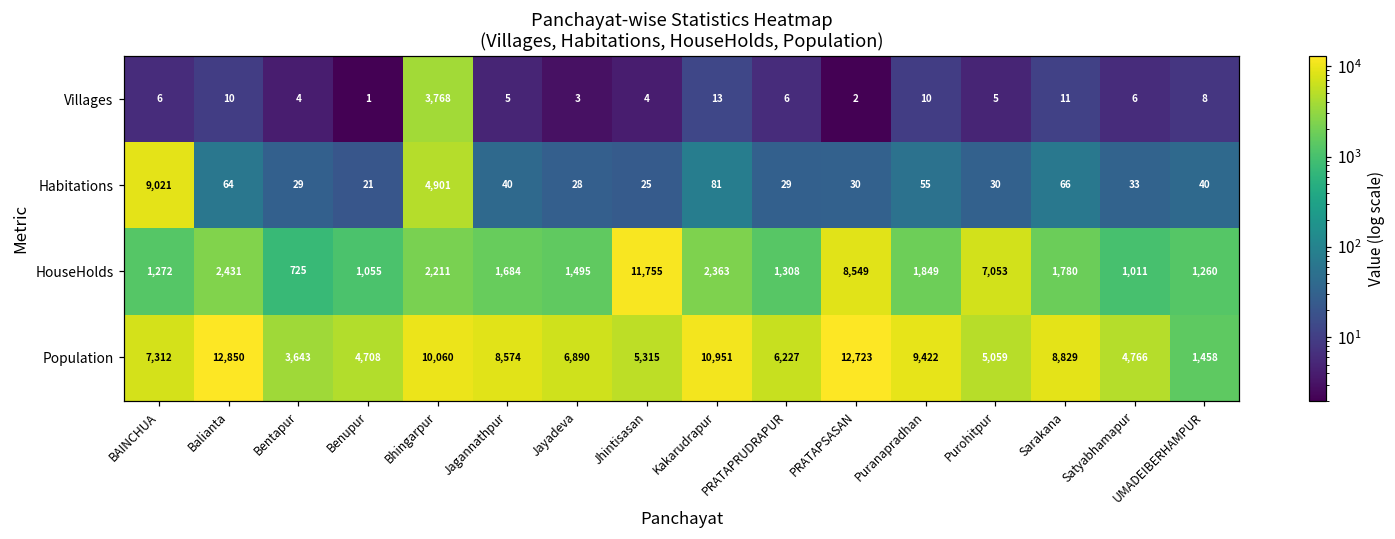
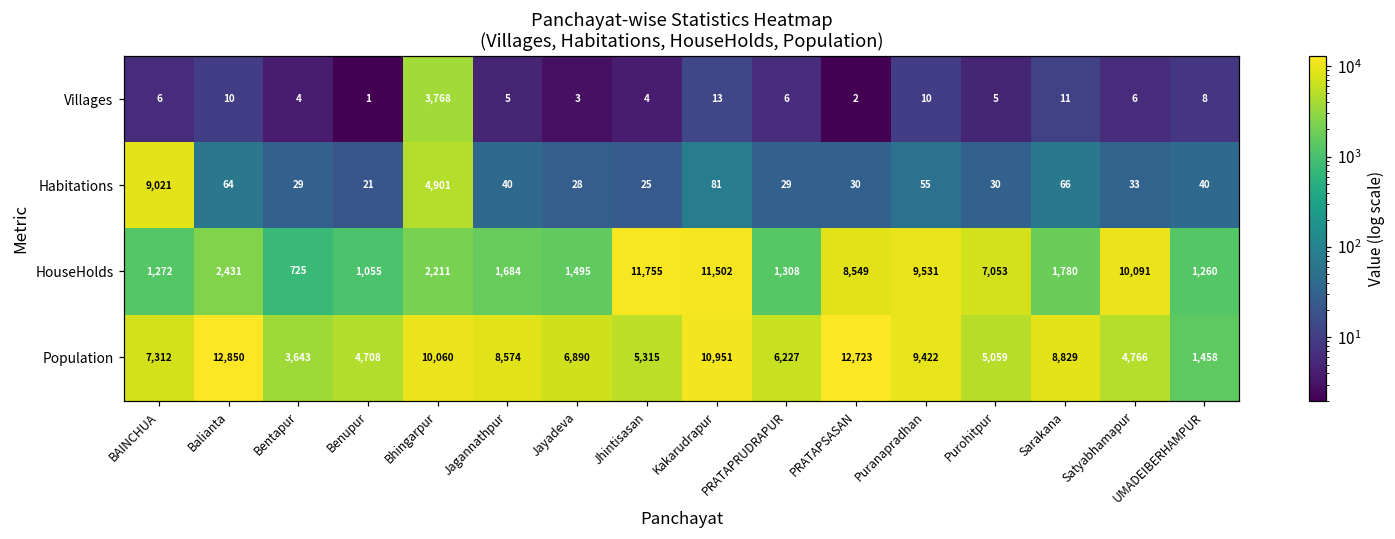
  {
    "Villages": {
      "BAINCHUA": "6",
      "Balianta": "10",
      "Bentapur": "4",
      "Benupur": "1",
      "Bhingarpur": "3,768",
      "Jagannathpur": "5",
      "Jayadeva": "3",
      "Jhintisasan": "4",
      "Kakarudrapur": "13",
      "PRATAPRUDRAPUR": "6",
      "PRATAPSASAN": "2",
      "Puranapradhan": "10",
      "Purohitpur": "5",
      "Sarakana": "11",
      "Satyabhamapur": "6",
      "UMADEIBERHAMPUR": "8"
    },
    "Habitations": {
      "BAINCHUA": "9,021",
      "Balianta": "64",
      "Bentapur": "29",
      "Benupur": "21",
      "Bhingarpur": "4,901",
      "Jagannathpur": "40",
      "Jayadeva": "28",
      "Jhintisasan": "25",
      "Kakarudrapur": "81",
      "PRATAPRUDRAPUR": "29",
      "PRATAPSASAN": "30",
      "Puranapradhan": "55",
      "Purohitpur": "30",
      "Sarakana": "66",
      "Satyabhamapur": "33",
      "UMADEIBERHAMPUR": "40"
    },
    "HouseHolds": {
      "BAINCHUA": "1,272",
      "Balianta": "2,431",
      "Bentapur": "725",
      "Benupur": "1,055",
      "Bhingarpur": "2,211",
      "Jagannathpur": "1,684",
      "Jayadeva": "1,495",
      "Jhintisasan": "11,755",
-     "Kakarudrapur": "2,363",
+     "Kakarudrapur": "11,502",
      "PRATAPRUDRAPUR": "1,308",
      "PRATAPSASAN": "8,549",
-     "Puranapradhan": "1,849",
+     "Puranapradhan": "9,531",
      "Purohitpur": "7,053",
      "Sarakana": "1,780",
-     "Satyabhamapur": "1,011",
+     "Satyabhamapur": "10,091",
      "UMADEIBERHAMPUR": "1,260"
    },
    "Population": {
      "BAINCHUA": "7,312",
      "Balianta": "12,850",
      "Bentapur": "3,643",
      "Benupur": "4,708",
      "Bhingarpur": "10,060",
      "Jagannathpur": "8,574",
      "Jayadeva": "6,890",
      "Jhintisasan": "5,315",
      "Kakarudrapur": "10,951",
      "PRATAPRUDRAPUR": "6,227",
      "PRATAPSASAN": "12,723",
      "Puranapradhan": "9,422",
      "Purohitpur": "5,059",
      "Sarakana": "8,829",
      "Satyabhamapur": "4,766",
      "UMADEIBERHAMPUR": "1,458"
    }
  }
